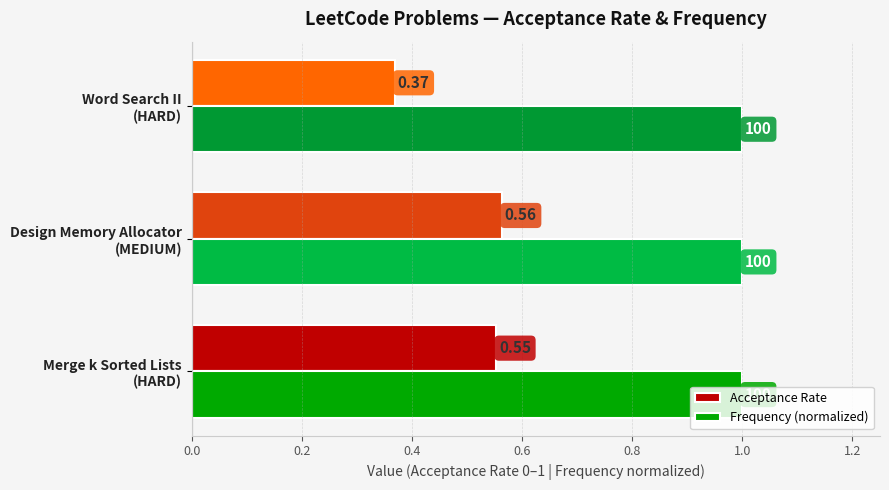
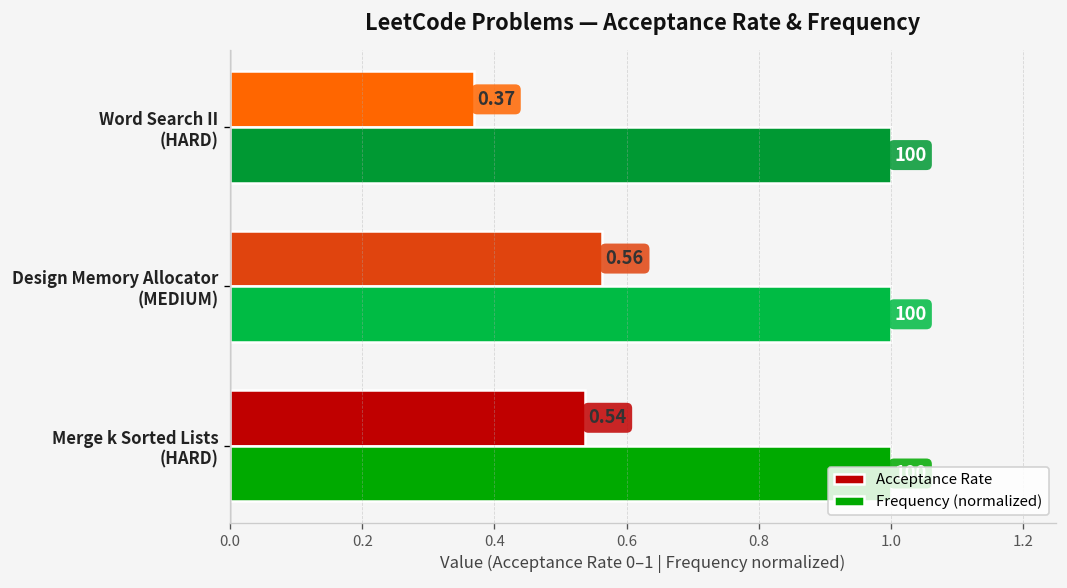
  {
    "Acceptance Rate": {
-     "Merge k Sorted Lists (HARD)": 0.55
+     "Merge k Sorted Lists (HARD)": 0.54
    }
  }
